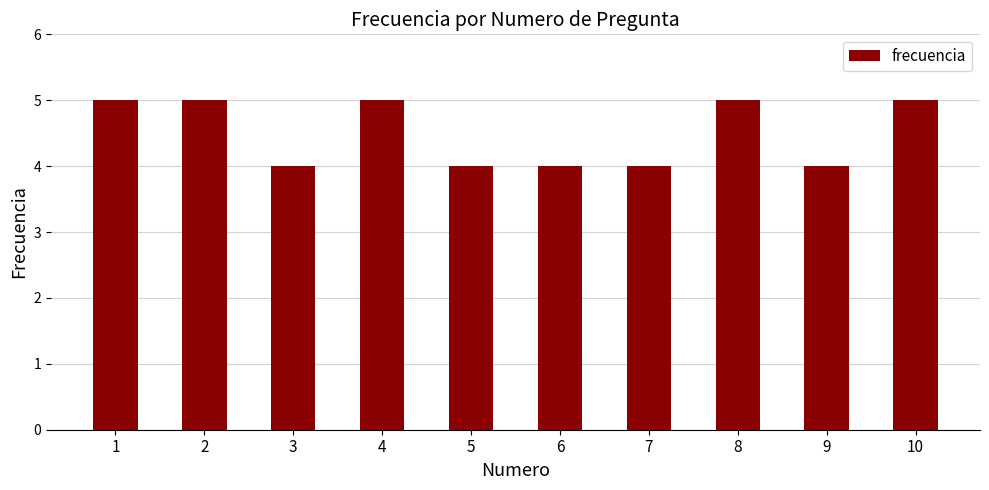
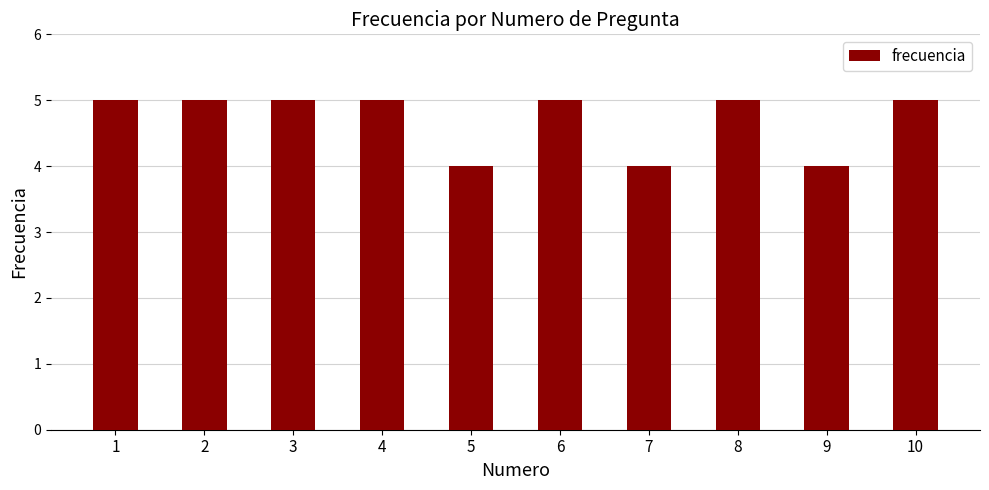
  {
    "1": 5,
    "2": 5,
-   "3": 4,
+   "3": 5,
    "4": 5,
    "5": 4,
-   "6": 4,
+   "6": 5,
    "7": 4,
    "8": 5,
    "9": 4,
    "10": 5
  }
